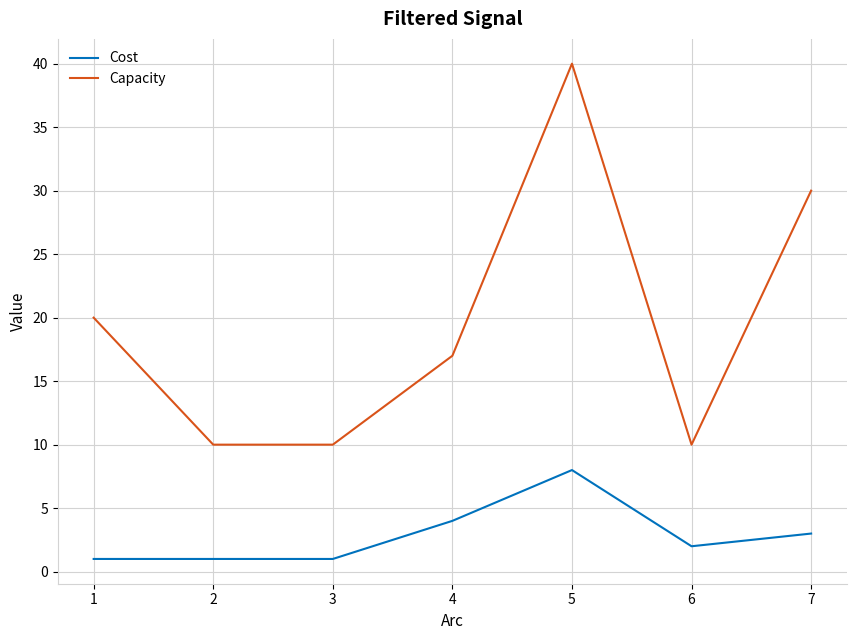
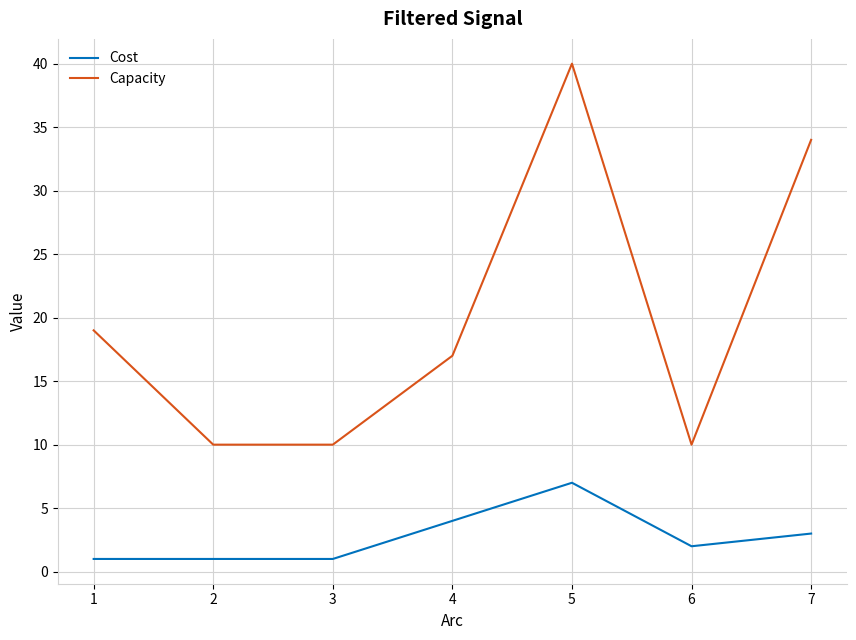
  {
    "Cost": {
      "1": 1,
      "2": 1,
      "3": 1,
      "4": 4,
-     "5": 8,
+     "5": 7,
      "6": 2,
      "7": 3
    },
    "Capacity": {
-     "1": 20,
+     "1": 19,
      "2": 10,
      "3": 10,
      "4": 17,
      "5": 40,
      "6": 10,
-     "7": 30
+     "7": 34
    }
  }
